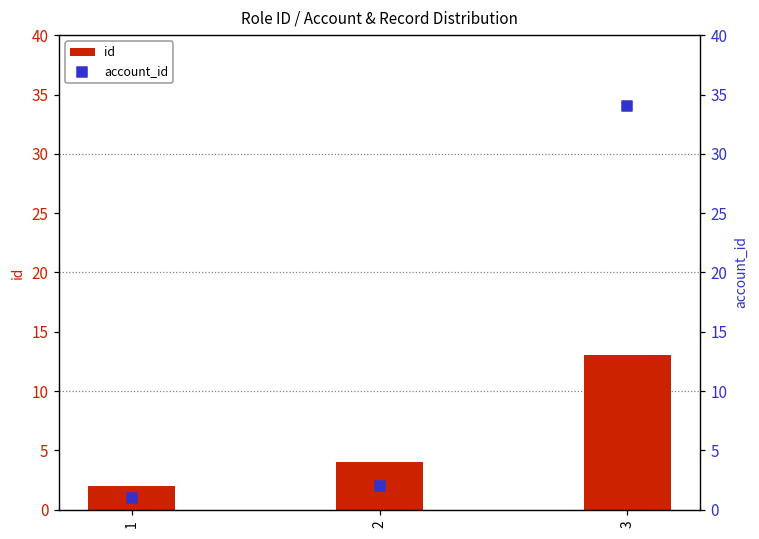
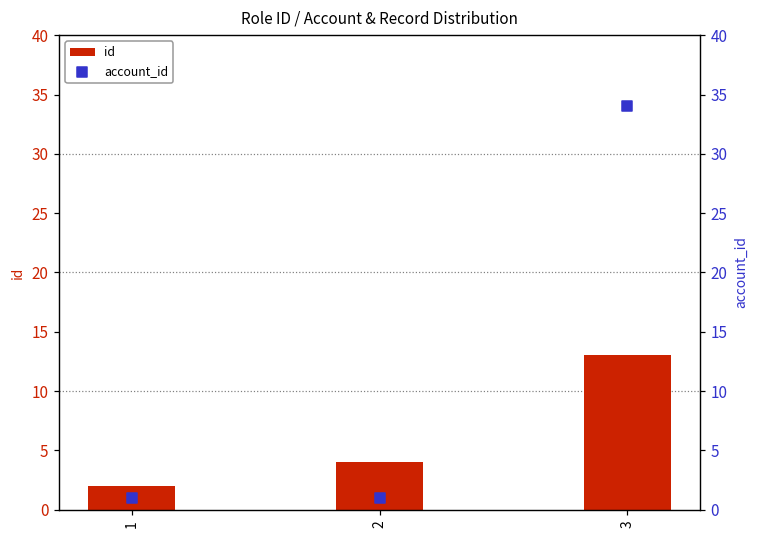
  {
    "id": {
      "1": 2.0,
      "2": 4.0,
      "3": 13.0
    },
    "account_id": {
-     "2": 2
+     "2": 1
    }
  }
